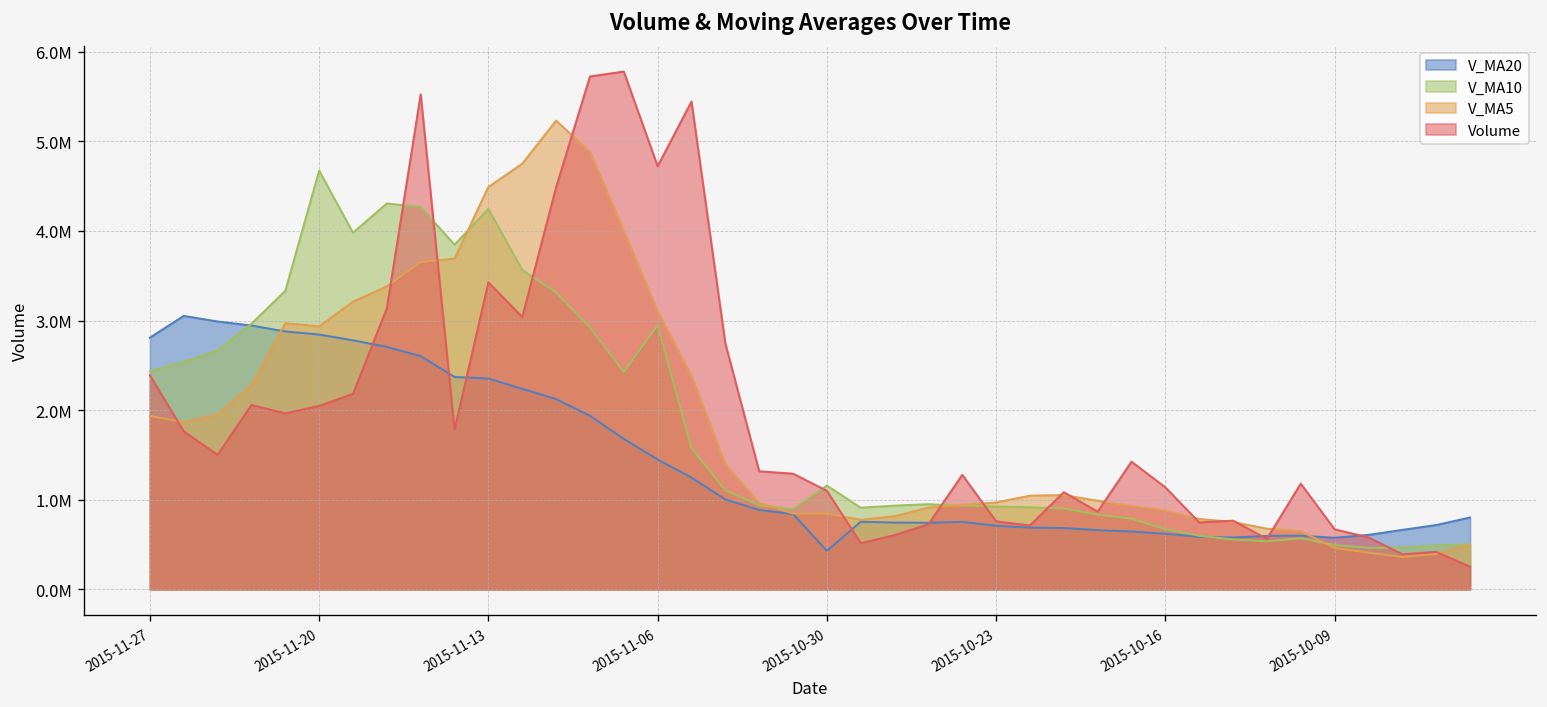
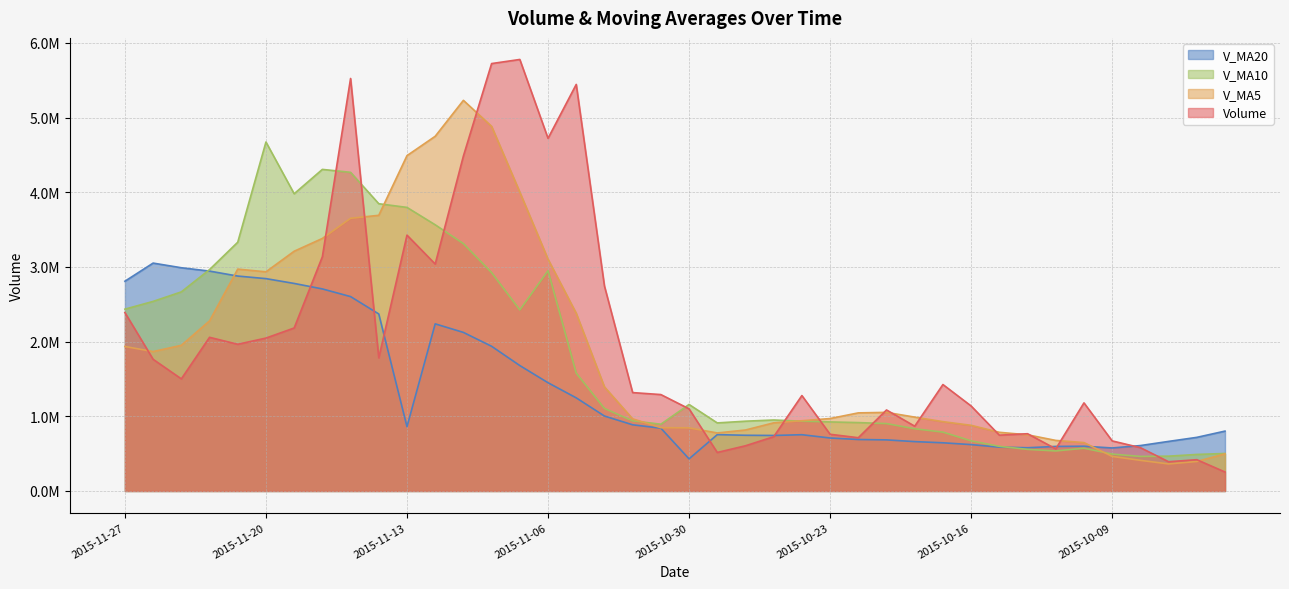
  {
    "V_MA20": {
      "2015-11-27": 2800000,
      "2015-11-20": 2800000,
-     "2015-11-13": 2400000,
+     "2015-11-13": 900000,
      "2015-11-06": 1400000,
      "2015-10-30": 400000,
      "2015-10-23": 700000,
      "2015-10-16": 600000,
      "2015-10-09": 600000
    },
    "V_MA10": {
      "2015-11-27": 2400000,
      "2015-11-20": 4700000,
-     "2015-11-13": 4200000,
+     "2015-11-13": 3800000,
      "2015-11-06": 3000000,
      "2015-10-30": 1200000,
      "2015-10-23": 900000,
      "2015-10-16": 700000
    }
  }
